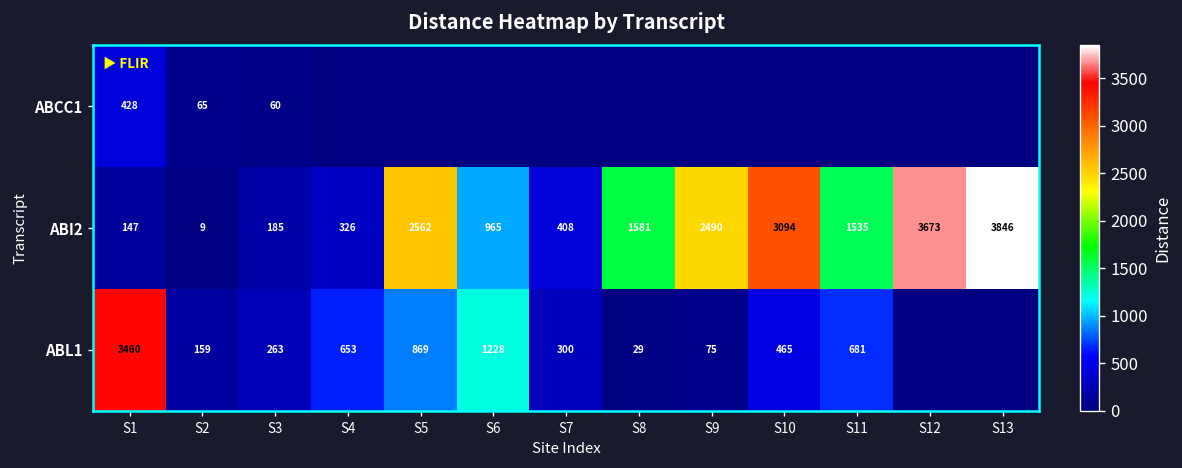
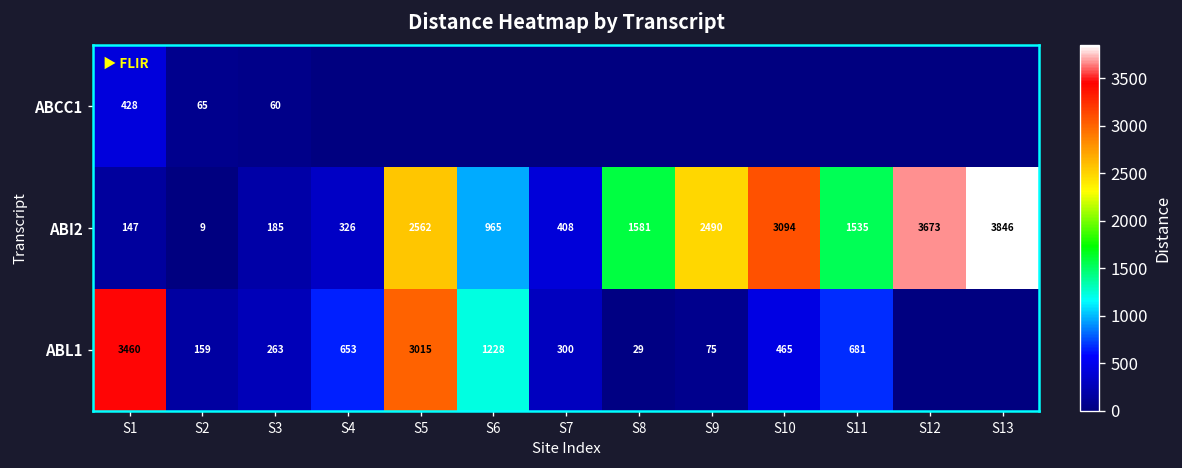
  {
    "ABCC1": {
      "S2": 65,
      "S3": 60
    },
    "ABI2": {
      "S1": 147,
      "S2": 9,
      "S3": 185,
      "S4": 326,
      "S5": 2562,
      "S6": 965,
      "S7": 408,
      "S8": 1581,
      "S9": 2490,
      "S10": 3094,
      "S11": 1535,
      "S12": 3673,
      "S13": 3846
    },
    "ABL1": {
      "S1": 3460,
      "S2": 159,
      "S3": 263,
      "S4": 653,
-     "S5": 869,
+     "S5": 3015,
      "S6": 1228,
      "S7": 300,
      "S8": 29,
      "S9": 75,
      "S10": 465,
      "S11": 681
    }
  }
